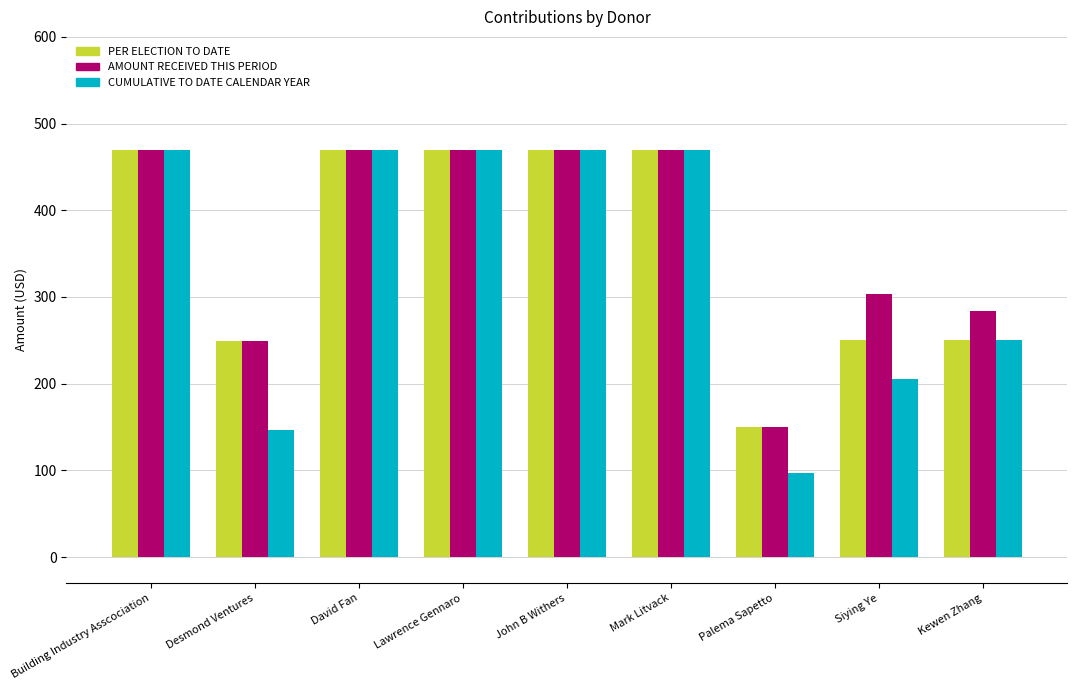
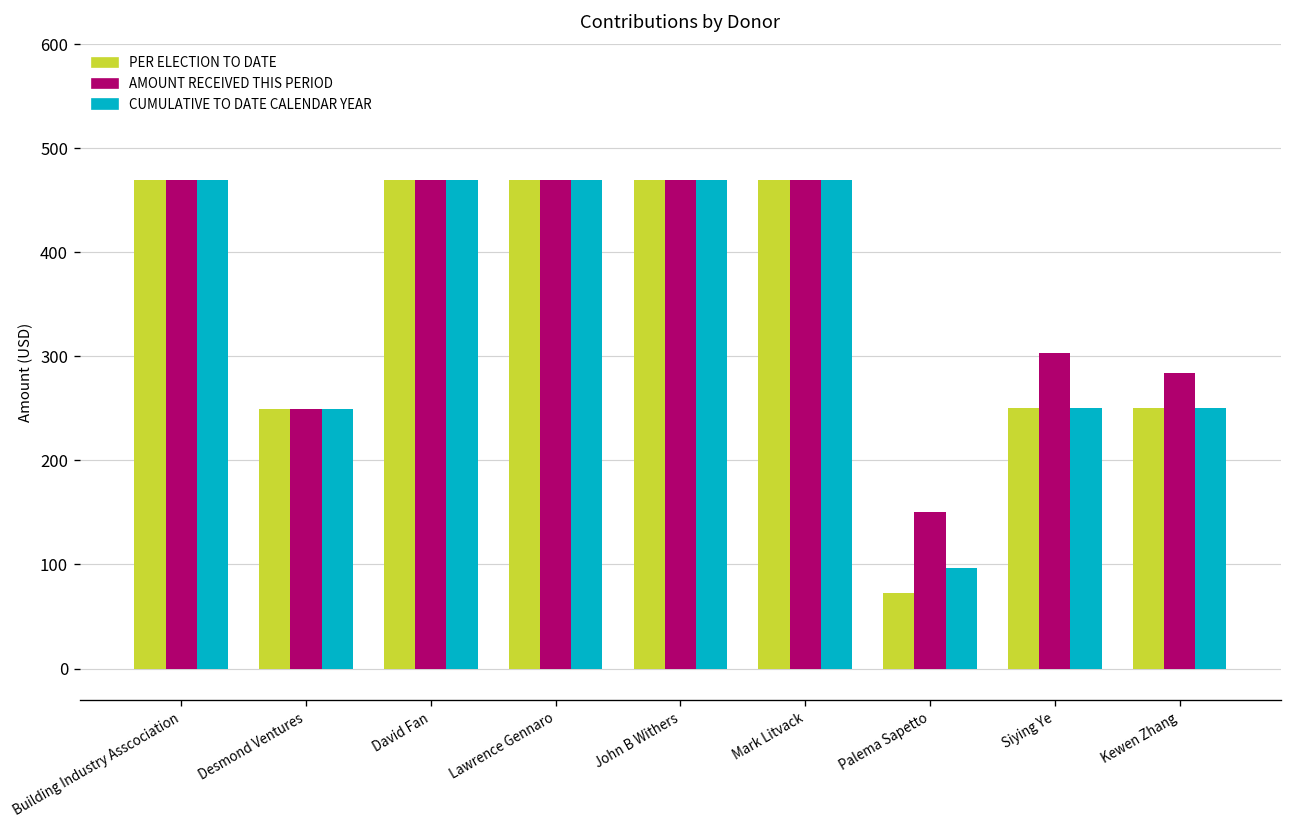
  {
    "PER ELECTION TO DATE": {
      "Building Industry Asscociation": 470,
      "Desmond Ventures": 250,
      "David Fan": 470,
      "Lawrence Gennaro": 470,
      "John B Withers": 470,
      "Mark Litvack": 470,
-     "Palema Sapetto": 150,
+     "Palema Sapetto": 70,
      "Siying Ye": 250,
      "Kewen Zhang": 250
    },
    "AMOUNT RECEIVED THIS PERIOD": {
      "Building Industry Asscociation": 470,
      "Desmond Ventures": 250,
      "David Fan": 470,
      "Lawrence Gennaro": 470,
      "John B Withers": 470,
      "Mark Litvack": 470,
      "Palema Sapetto": 150,
      "Siying Ye": 300,
      "Kewen Zhang": 280
    },
    "CUMULATIVE TO DATE CALENDAR YEAR": {
      "Building Industry Asscociation": 470,
-     "Desmond Ventures": 150,
+     "Desmond Ventures": 250,
      "David Fan": 470,
      "Lawrence Gennaro": 470,
      "John B Withers": 470,
      "Mark Litvack": 470,
      "Palema Sapetto": 100,
-     "Siying Ye": 210,
+     "Siying Ye": 250,
      "Kewen Zhang": 250
    }
  }
